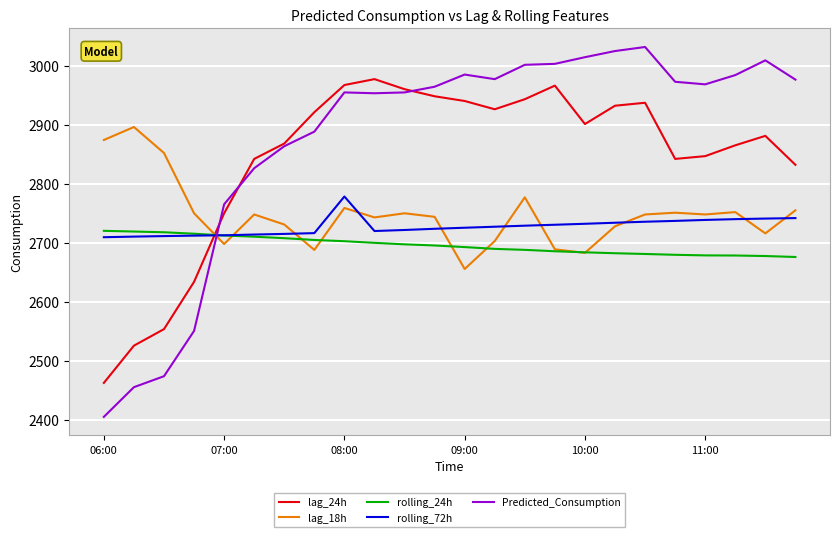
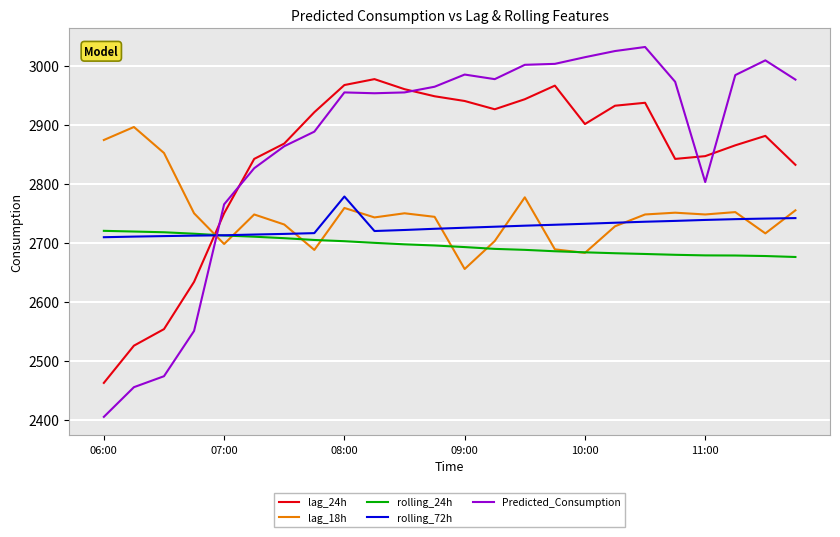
  {
    "lag_24h": {
      "06:00": 2460,
      "07:00": 2750,
      "08:00": 2970,
      "09:00": 2940,
      "10:00": 2900,
      "11:00": 2850
    },
    "lag_18h": {
      "06:00": 2870,
      "07:00": 2700,
      "08:00": 2760,
      "09:00": 2660,
      "11:00": 2750
    },
    "rolling_24h": {
      "06:00": 2720,
      "08:00": 2700,
      "09:00": 2690,
      "11:00": 2680
    },
    "rolling_72h": {
      "06:00": 2710,
      "08:00": 2780,
      "09:00": 2730,
      "10:00": 2730,
      "11:00": 2740
    },
    "Predicted_Consumption": {
      "06:00": 2410,
      "07:00": 2770,
      "08:00": 2950,
      "09:00": 2980,
      "10:00": 3010,
-     "11:00": 2970
+     "11:00": 2800
    }
  }
